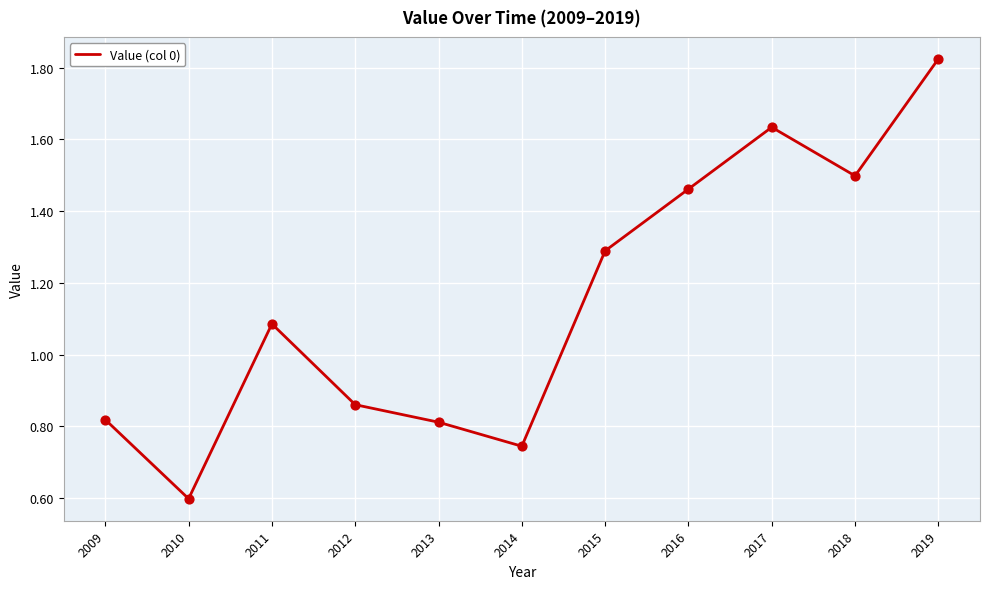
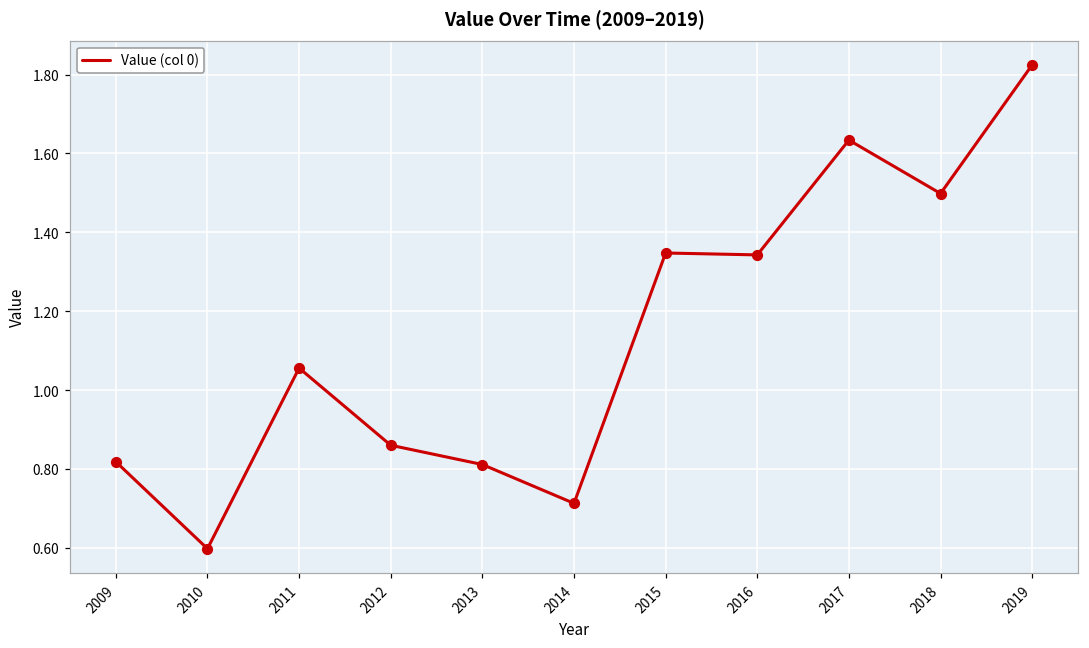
  {
    "2009": 0.82,
    "2010": 0.60,
-   "2011": 1.09,
+   "2011": 1.06,
    "2012": 0.86,
    "2013": 0.81,
-   "2014": 0.74,
-   "2015": 1.29,
-   "2016": 1.46,
+   "2014": 0.71,
+   "2015": 1.35,
+   "2016": 1.34,
    "2017": 1.63,
    "2018": 1.50,
    "2019": 1.82
  }
